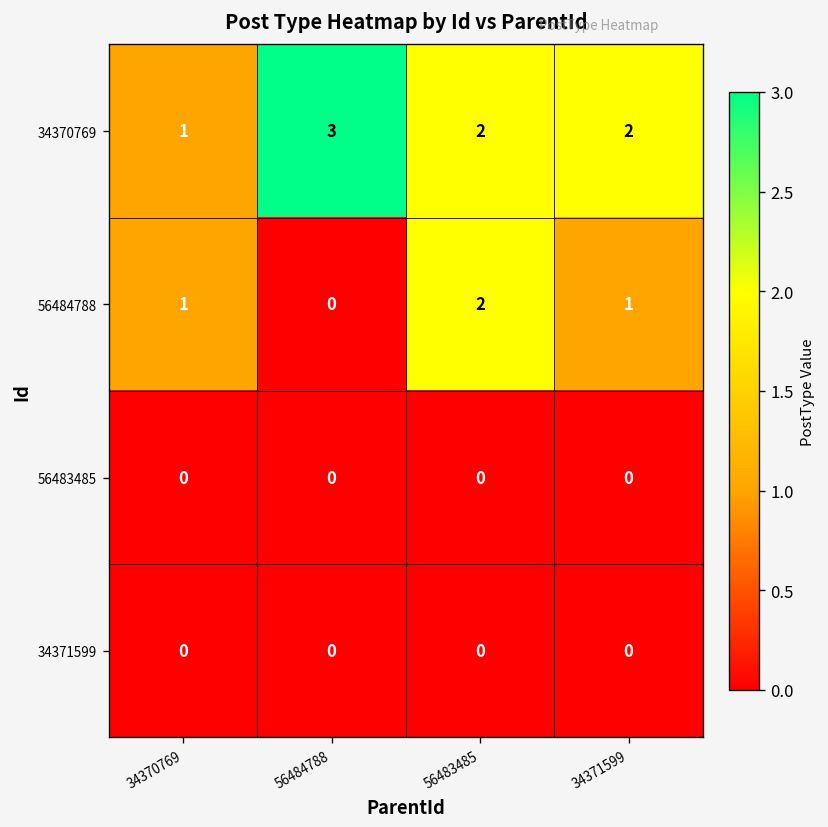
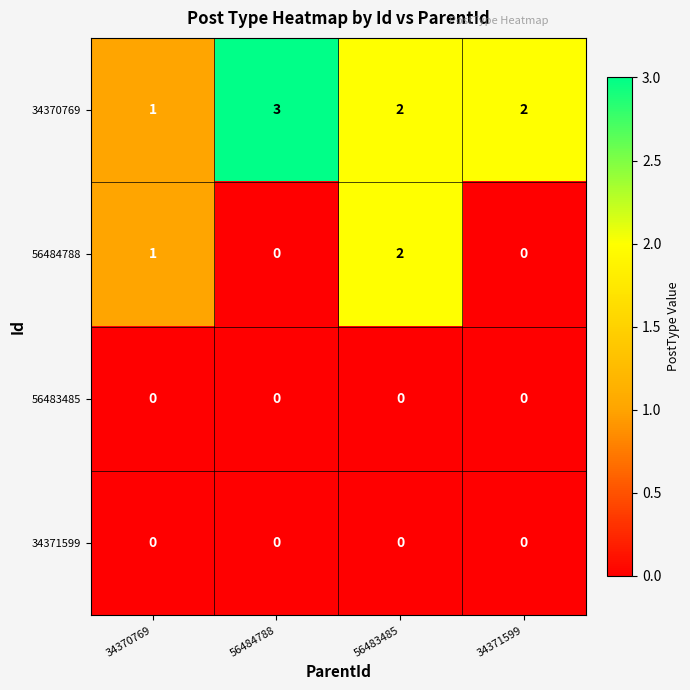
  {
    "34370769": {
      "34370769": 1,
      "56484788": 3,
      "56483485": 2,
      "34371599": 2
    },
    "56484788": {
      "34370769": 1,
      "56484788": 0,
      "56483485": 2,
-     "34371599": 1
+     "34371599": 0
    },
    "56483485": {
      "34370769": 0,
      "56484788": 0,
      "56483485": 0,
      "34371599": 0
    },
    "34371599": {
      "34370769": 0,
      "56484788": 0,
      "56483485": 0,
      "34371599": 0
    }
  }
